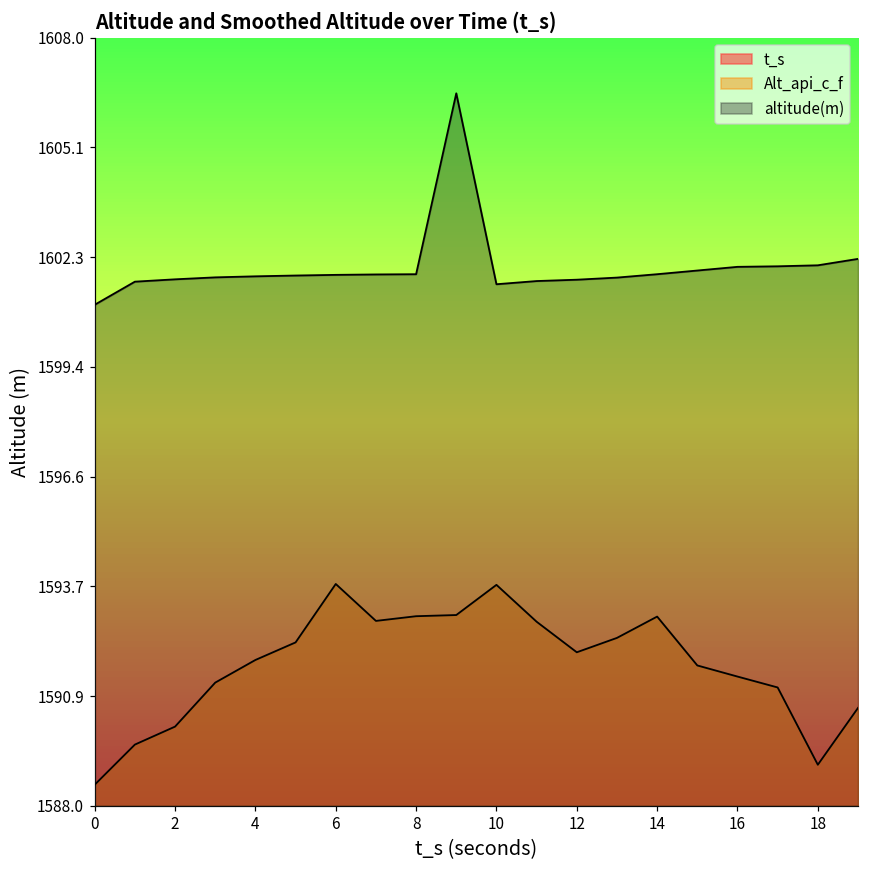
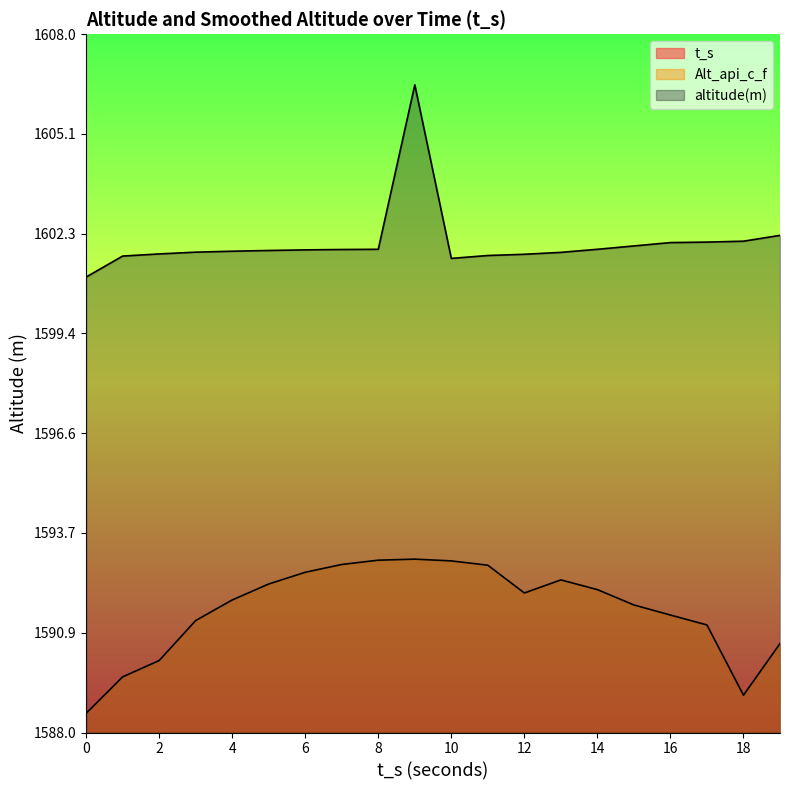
  {
    "Alt_api_c_f": {
      "0": 1588.5,
      "2": 1590.1,
      "4": 1591.8,
-     "6": 1593.8,
+     "6": 1592.6,
      "8": 1592.9,
-     "10": 1593.8,
+     "10": 1592.9,
      "12": 1592.0,
-     "14": 1592.9,
+     "14": 1592.1,
      "16": 1591.4,
      "18": 1589.1
    }
  }
